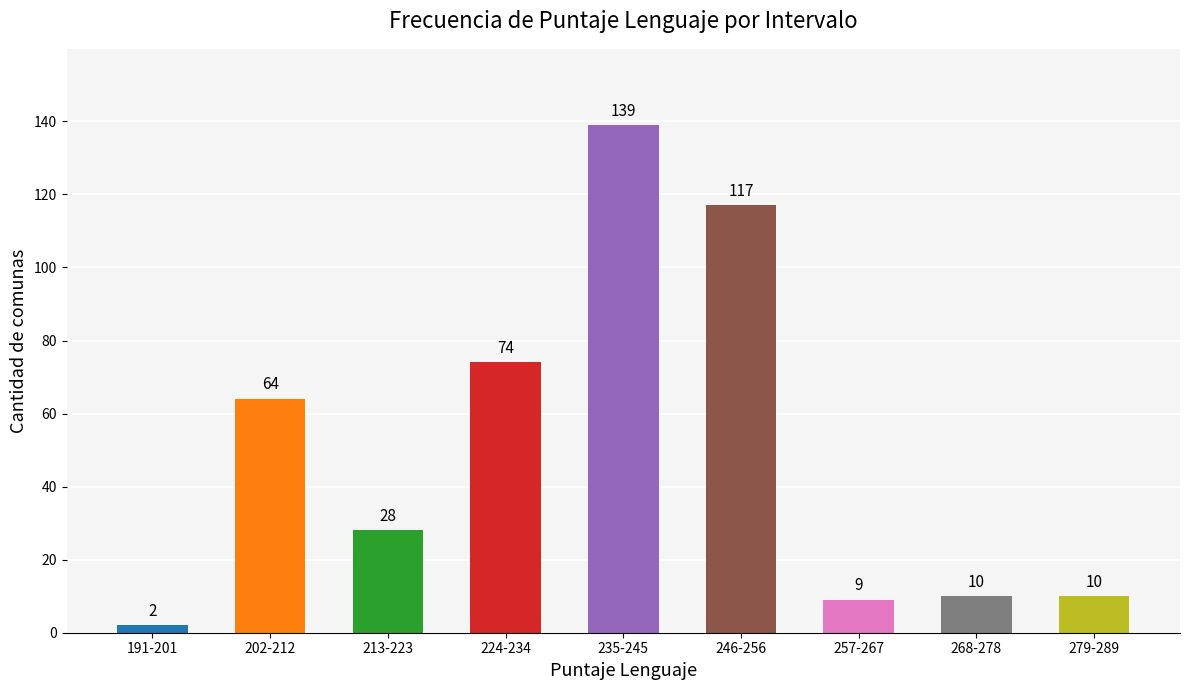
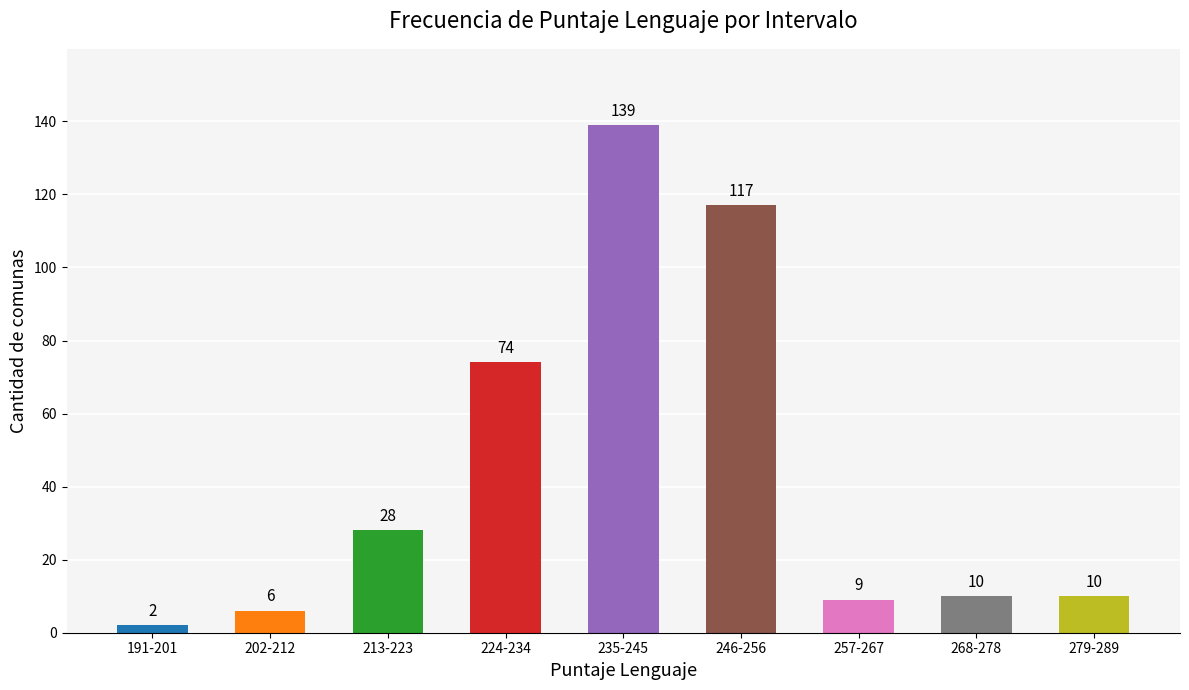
  {
    "191-201": 2,
-   "202-212": 64,
+   "202-212": 6,
    "213-223": 28,
    "224-234": 74,
    "235-245": 139,
    "246-256": 117,
    "257-267": 9,
    "268-278": 10,
    "279-289": 10
  }
